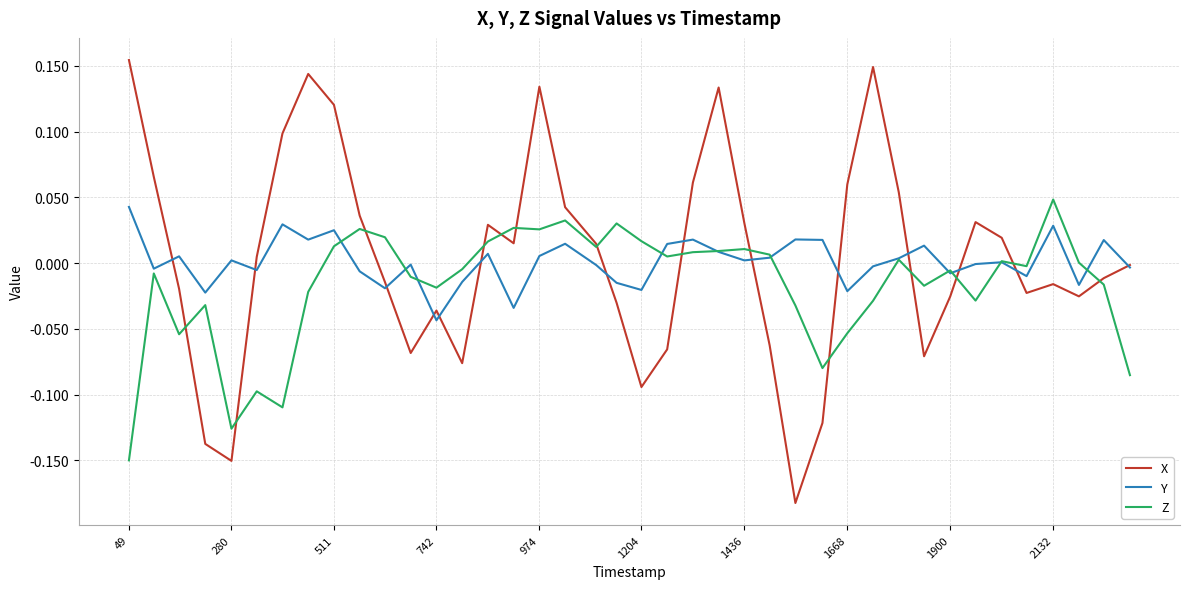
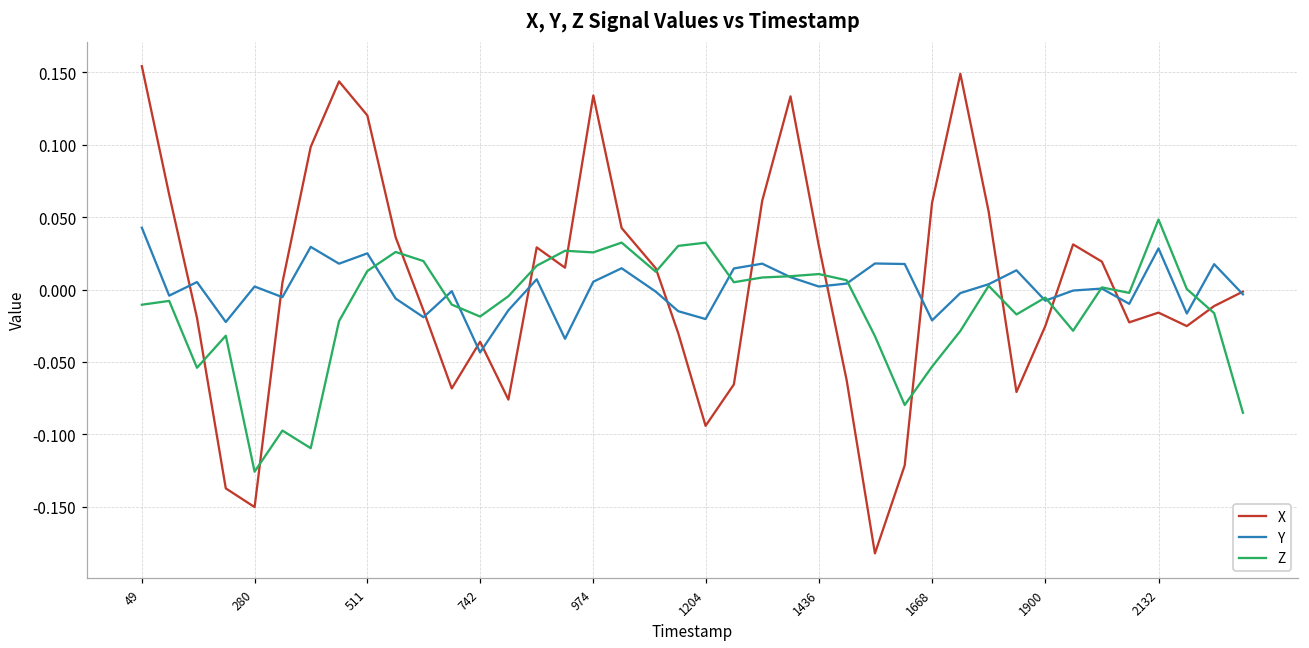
  {
    "X": {
      "49": 0.154,
      "280": -0.150,
      "511": 0.120,
      "742": -0.036,
      "974": 0.134,
      "1204": -0.094,
      "1436": 0.030,
      "1668": 0.060,
      "1900": -0.025,
      "2132": -0.016
    },
    "Y": {
      "49": 0.043,
      "280": 0.002,
      "511": 0.025,
      "742": -0.043,
      "974": 0.005,
      "1204": -0.020,
      "1436": 0.002,
      "1668": -0.021,
      "1900": -0.008,
      "2132": 0.028
    },
    "Z": {
-     "49": -0.150,
+     "49": -0.011,
      "280": -0.126,
      "511": 0.013,
      "742": -0.019,
      "974": 0.026,
-     "1204": 0.017,
+     "1204": 0.032,
      "1436": 0.011,
      "1668": -0.053,
      "1900": -0.006,
      "2132": 0.048
    }
  }
